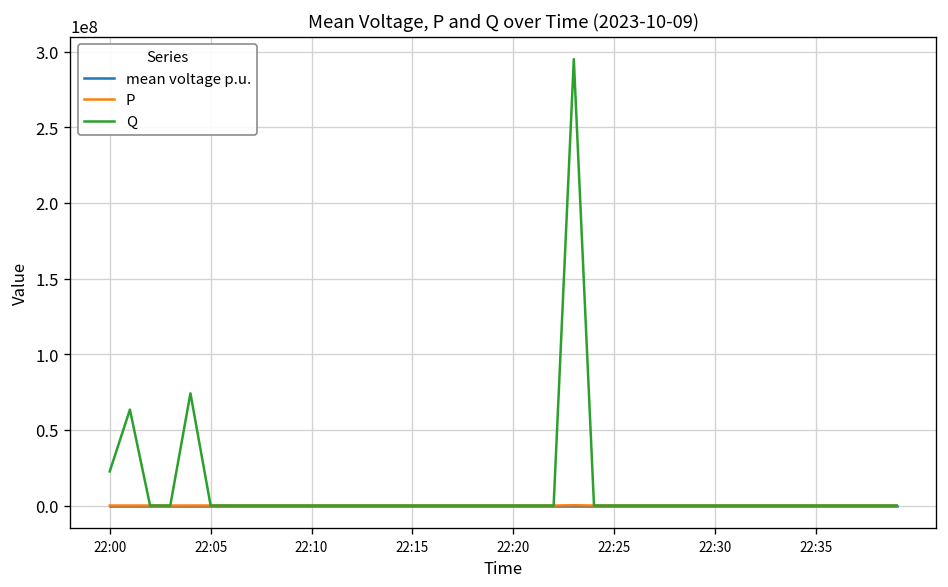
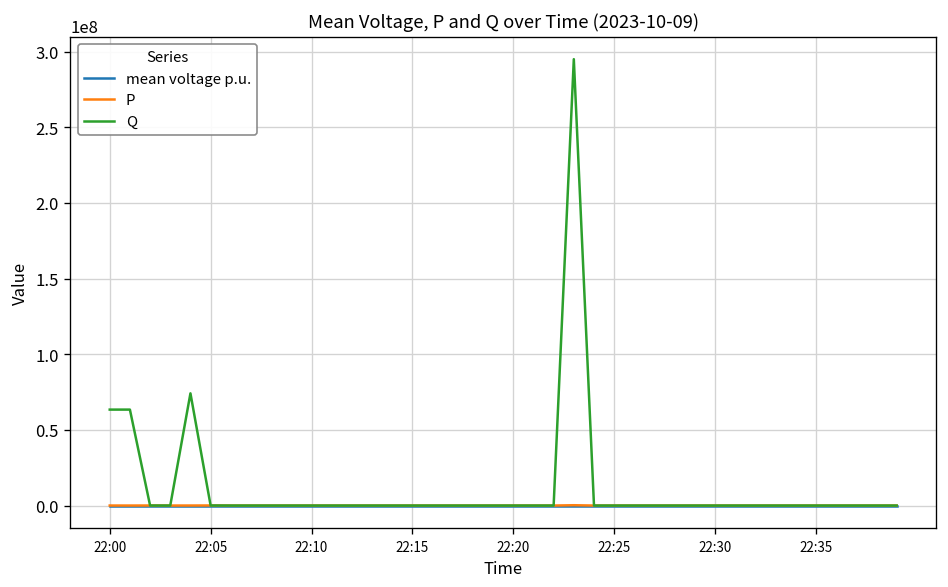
  {
    "P": {
      "22:00": 0
    },
    "Q": {
-     "22:00": 23000000
+     "22:00": 63000000
    }
  }
